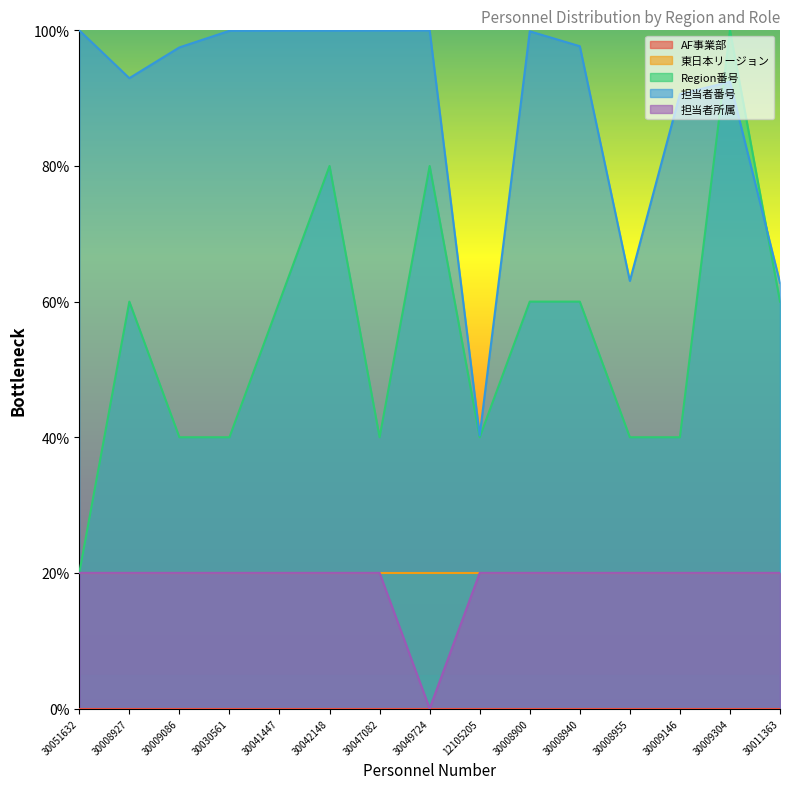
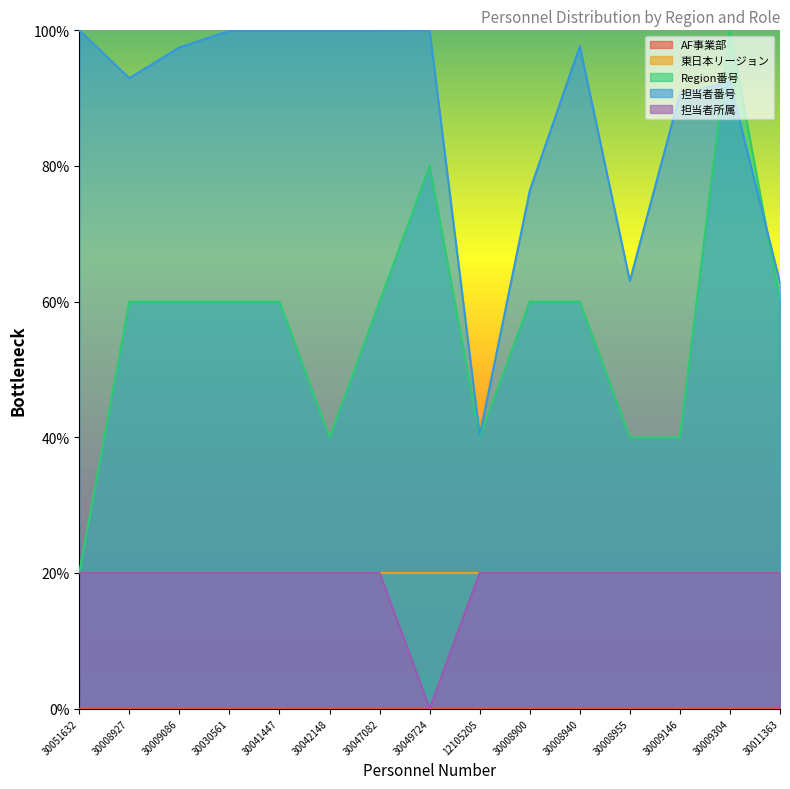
  {
    "東日本リージョン": {
      "30049724": "20%"
    },
    "Region番号": {
      "30008927": "60%",
-     "30009086": "40%",
-     "30030561": "40%",
+     "30009086": "60%",
+     "30030561": "60%",
      "30041447": "60%",
-     "30042148": "80%",
-     "30047082": "40%",
+     "30042148": "40%",
+     "30047082": "60%",
      "30049724": "80%",
      "30008900": "60%",
      "30008940": "60%",
      "30008955": "40%",
      "30009146": "40%",
      "30009304": "100%",
      "30011363": "60%"
    },
    "担当者番号": {
      "30051632": "100%",
      "30008927": "93%",
      "30009086": "97%",
      "30030561": "100%",
      "30041447": "100%",
      "30042148": "100%",
      "30047082": "100%",
      "30049724": "100%",
-     "30008900": "100%",
+     "30008900": "76%",
      "30008940": "98%",
      "30008955": "63%",
      "30011363": "63%"
    }
  }
